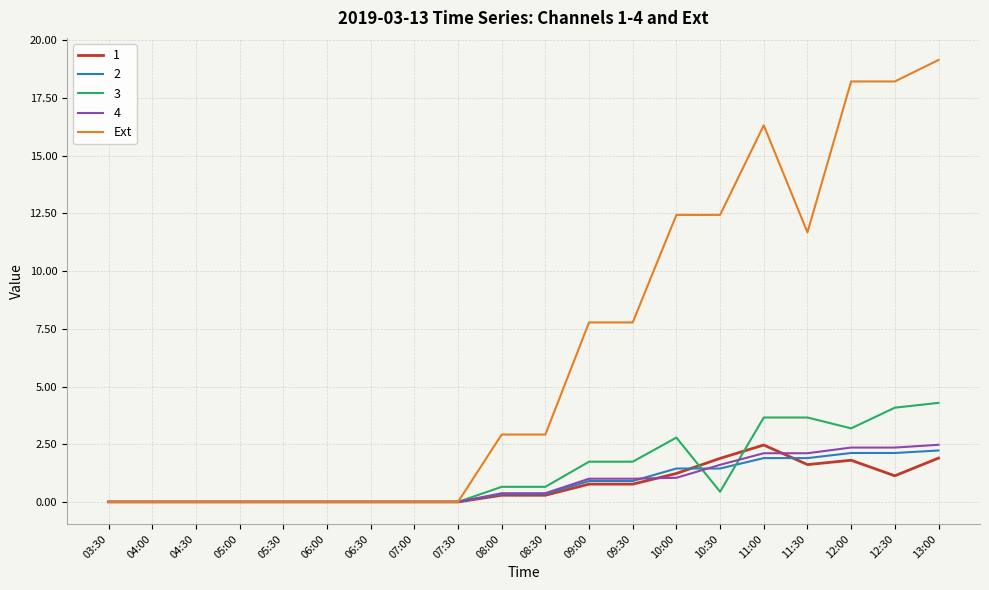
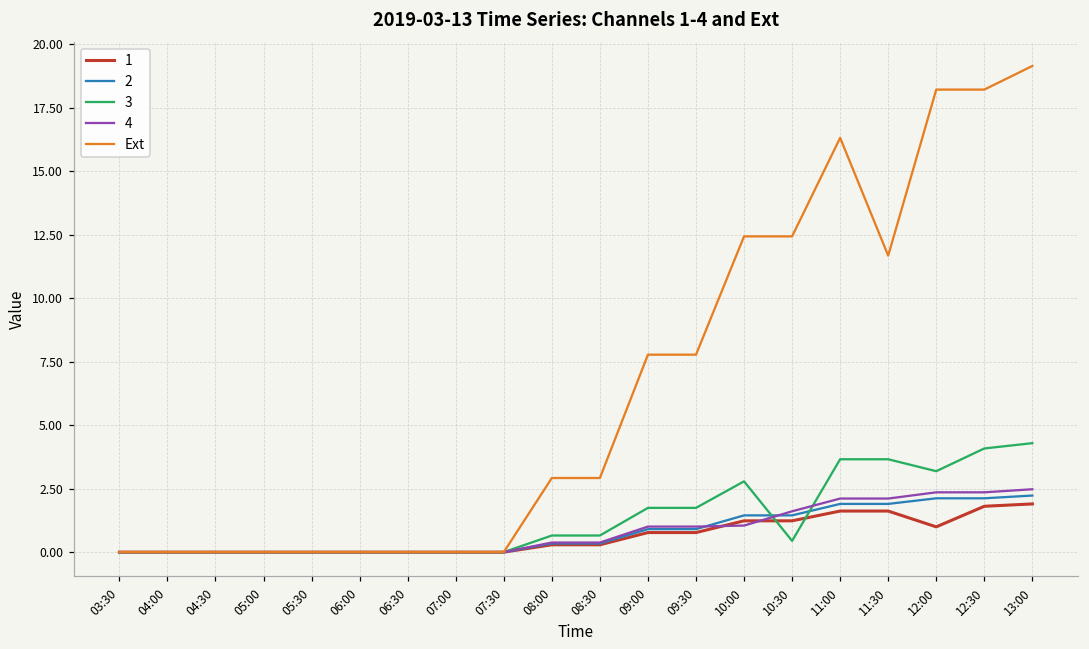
  {
    "1": {
      "09:00": 0.8,
      "09:30": 0.8,
      "10:00": 1.2,
-     "10:30": 1.9,
-     "11:00": 2.5,
+     "10:30": 1.2,
+     "11:00": 1.6,
      "11:30": 1.6,
-     "12:00": 1.8,
-     "12:30": 1.1,
+     "12:00": 1.0,
+     "12:30": 1.8,
      "13:00": 1.9
    },
    "2": {
      "10:00": 1.4,
      "10:30": 1.4,
      "11:00": 1.9,
      "11:30": 1.9,
      "12:00": 2.1,
      "12:30": 2.1,
      "13:00": 2.2
    },
    "3": {
      "08:00": 0.7,
      "08:30": 0.7,
      "09:00": 1.7,
      "09:30": 1.7,
      "10:00": 2.8,
      "10:30": 0.4,
      "11:00": 3.7,
      "11:30": 3.7,
      "12:00": 3.2,
      "12:30": 4.1,
      "13:00": 4.3
    },
    "4": {
      "10:00": 1.0,
      "10:30": 1.6,
      "11:00": 2.1,
      "11:30": 2.1,
      "12:00": 2.4,
      "12:30": 2.4,
      "13:00": 2.5
    },
    "Ext": {
      "08:00": 2.9,
      "08:30": 2.9,
      "09:00": 7.8,
      "09:30": 7.8,
      "10:00": 12.4,
      "10:30": 12.4,
      "11:00": 16.3,
      "11:30": 11.7,
      "12:00": 18.2,
      "12:30": 18.2,
      "13:00": 19.1
    }
  }
